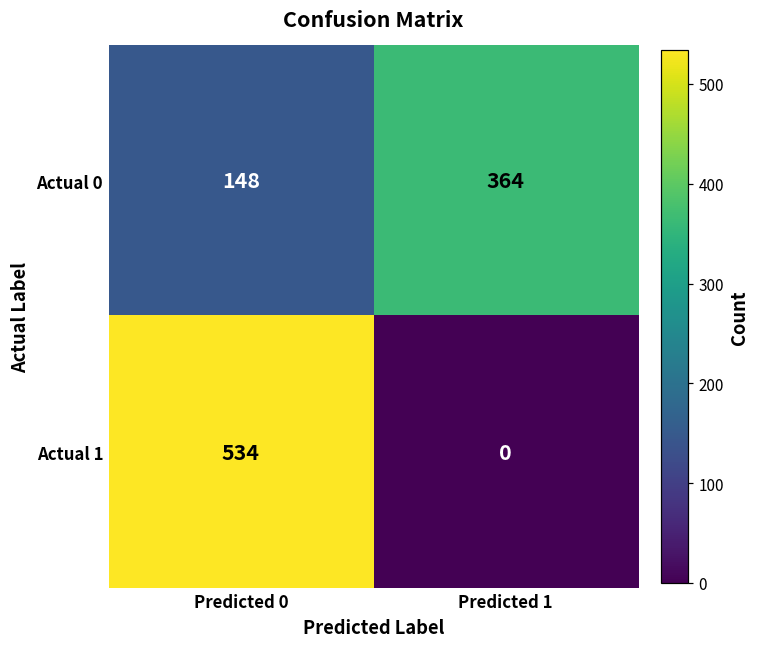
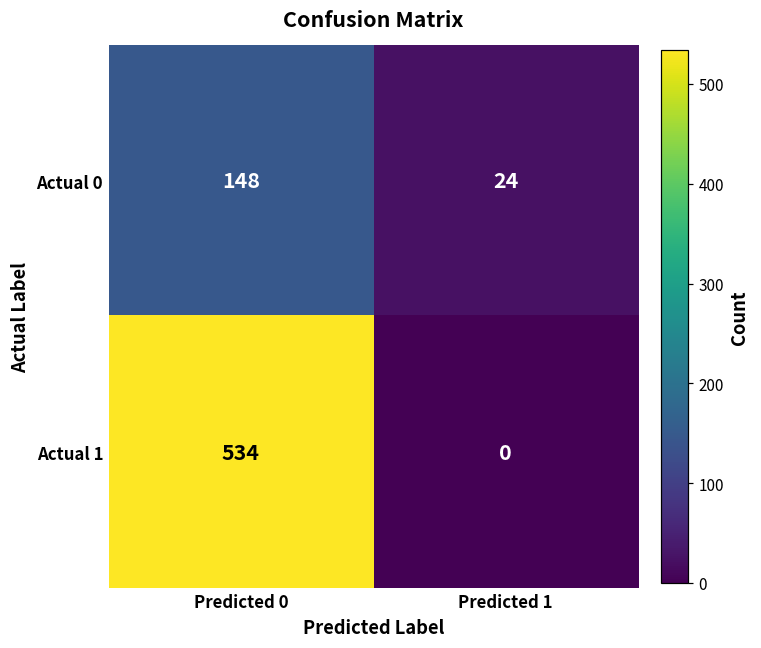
  {
    "Actual 0": {
      "Predicted 0": 148,
-     "Predicted 1": 364
+     "Predicted 1": 24
    },
    "Actual 1": {
      "Predicted 0": 534,
      "Predicted 1": 0
    }
  }
